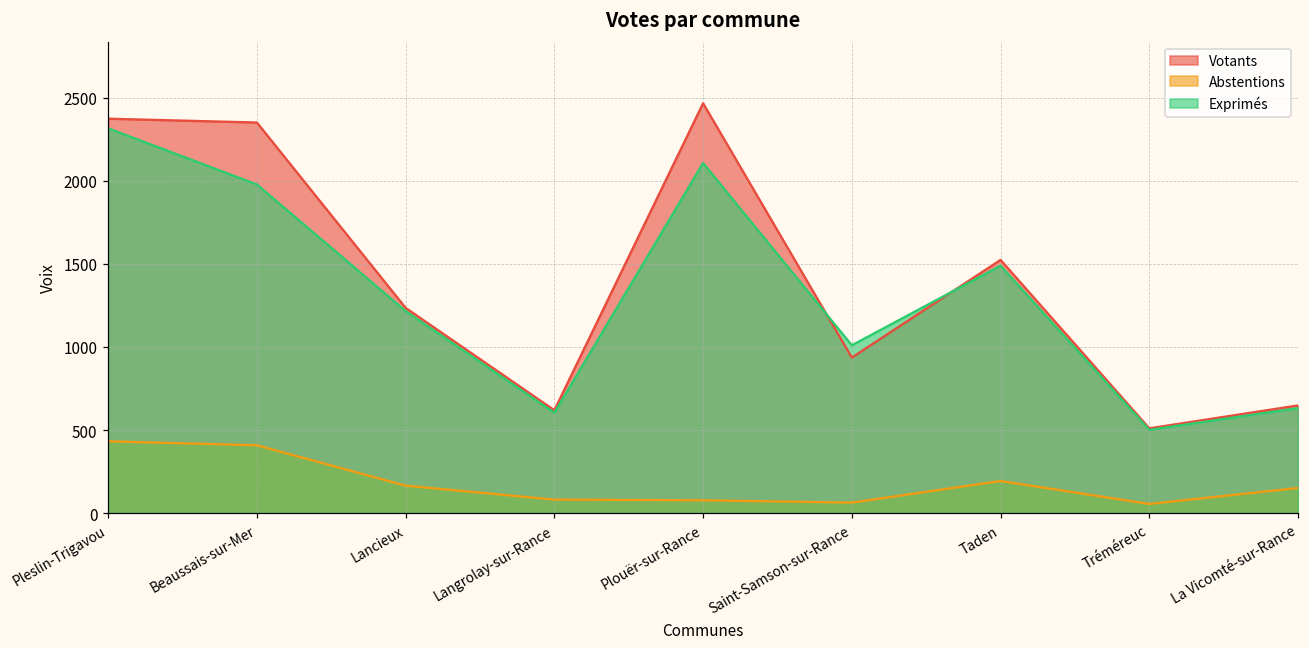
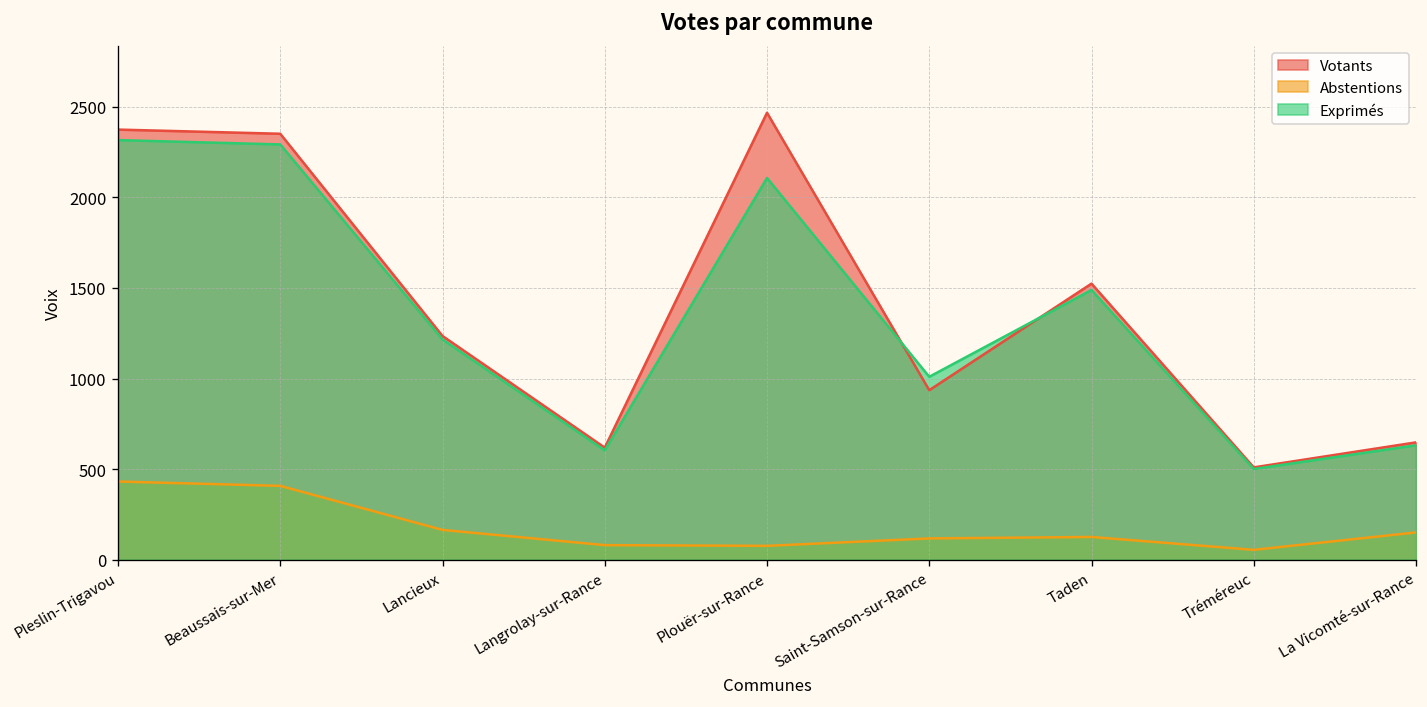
  {
    "Votants": {
      "Pleslin-Trigavou": 2370,
      "Beaussais-sur-Mer": 2350,
      "Lancieux": 1240,
      "Plouër-sur-Rance": 2470,
      "Saint-Samson-sur-Rance": 940,
      "Taden": 1520
    },
    "Abstentions": {
      "Pleslin-Trigavou": 430,
      "Beaussais-sur-Mer": 410,
      "Lancieux": 170,
      "Langrolay-sur-Rance": 80,
      "Plouër-sur-Rance": 80,
-     "Saint-Samson-sur-Rance": 60,
-     "Taden": 190,
+     "Saint-Samson-sur-Rance": 120,
+     "Taden": 130,
      "Tréméreuc": 60,
      "La Vicomté-sur-Rance": 150
    },
    "Exprimés": {
      "Pleslin-Trigavou": 2320,
-     "Beaussais-sur-Mer": 1980,
+     "Beaussais-sur-Mer": 2290,
      "Lancieux": 1220,
      "Plouër-sur-Rance": 2110,
      "Saint-Samson-sur-Rance": 1010,
      "Taden": 1490
    }
  }
